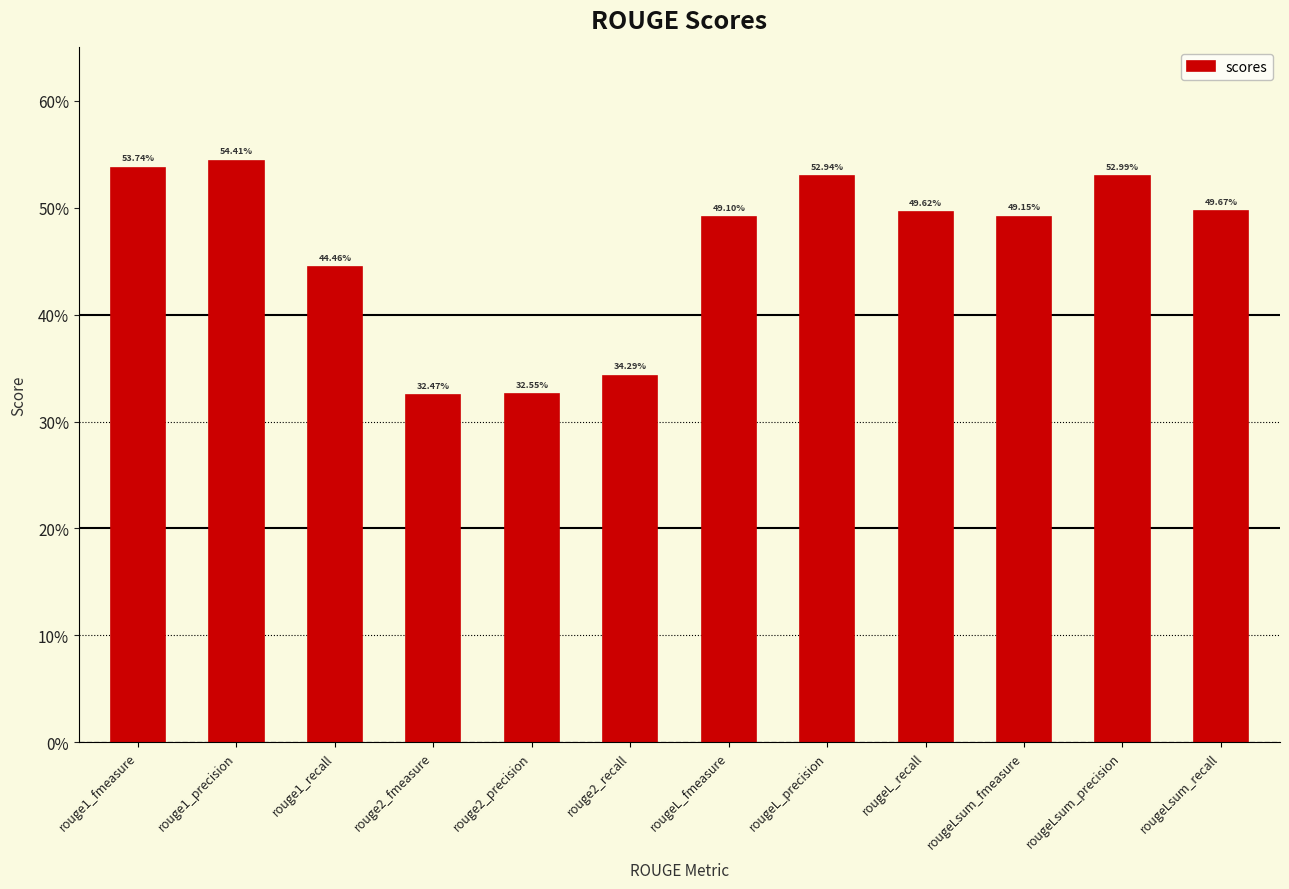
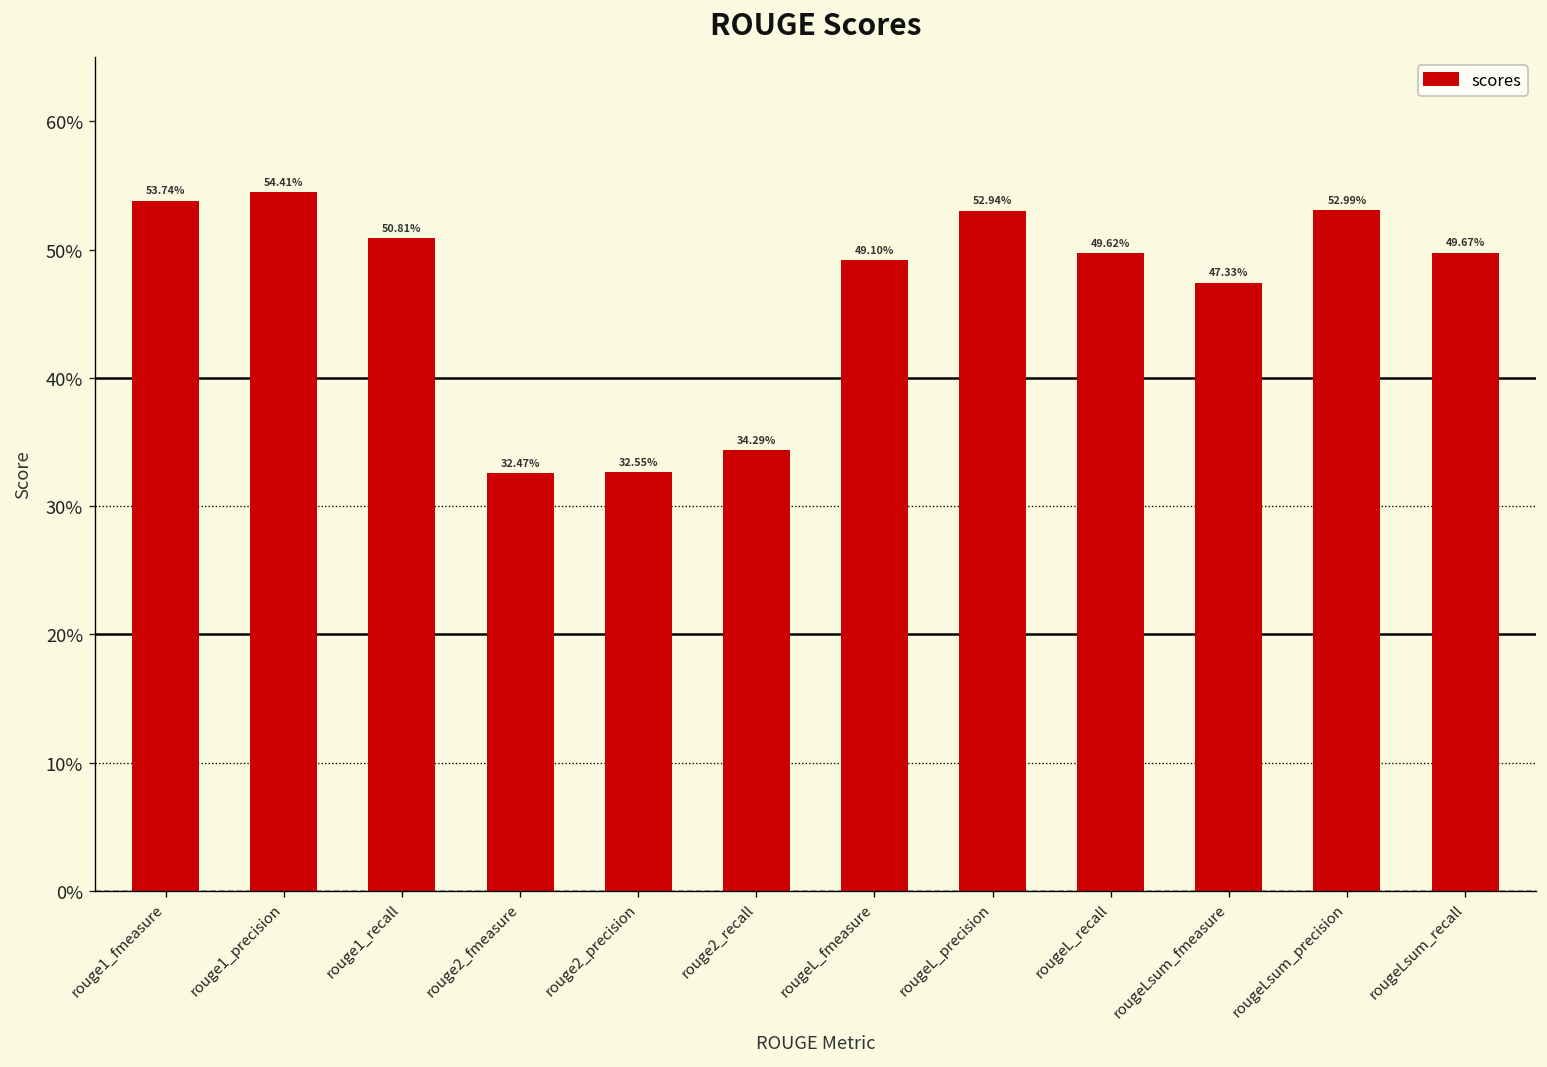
  {
    "rouge1_fmeasure": "53.74%",
    "rouge1_precision": "54.41%",
-   "rouge1_recall": "44.46%",
+   "rouge1_recall": "50.81%",
    "rouge2_fmeasure": "32.47%",
    "rouge2_precision": "32.55%",
    "rouge2_recall": "34.29%",
    "rougeL_fmeasure": "49.10%",
    "rougeL_precision": "52.94%",
    "rougeL_recall": "49.62%",
-   "rougeLsum_fmeasure": "49.15%",
+   "rougeLsum_fmeasure": "47.33%",
    "rougeLsum_precision": "52.99%",
    "rougeLsum_recall": "49.67%"
  }
